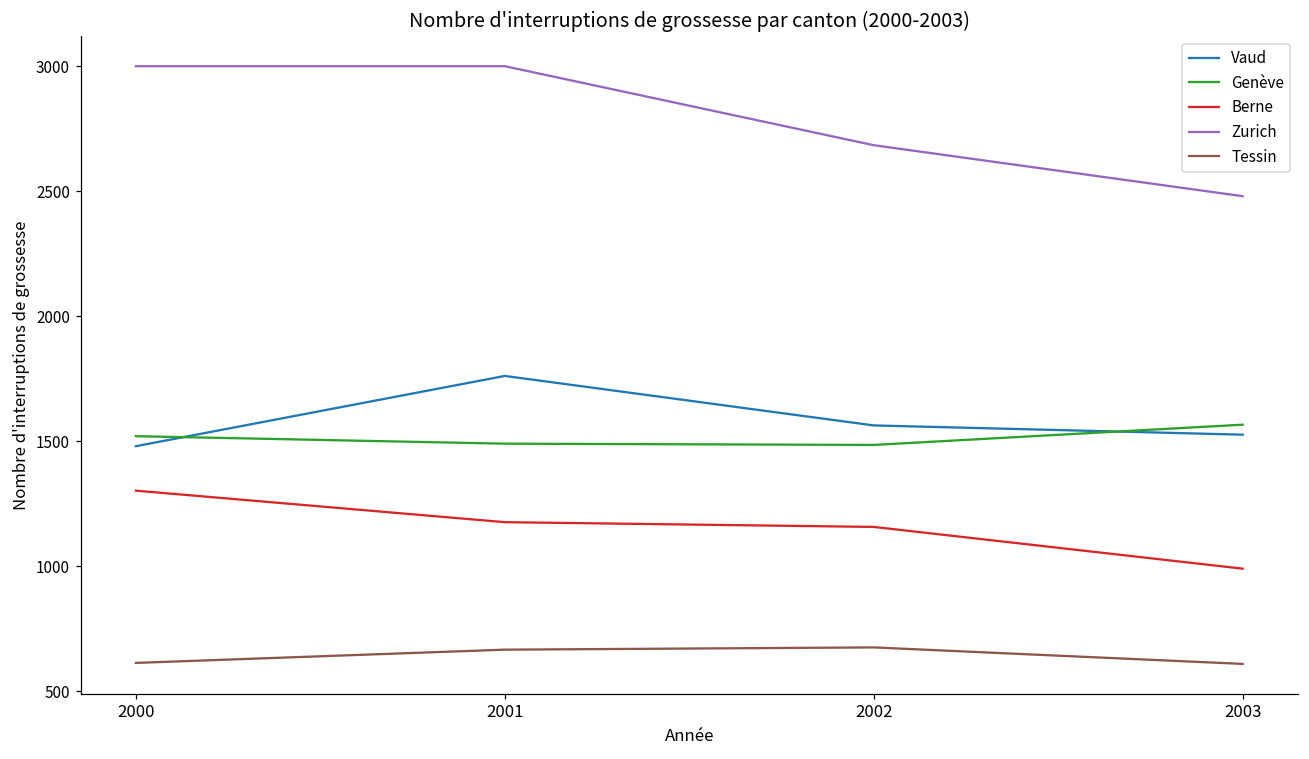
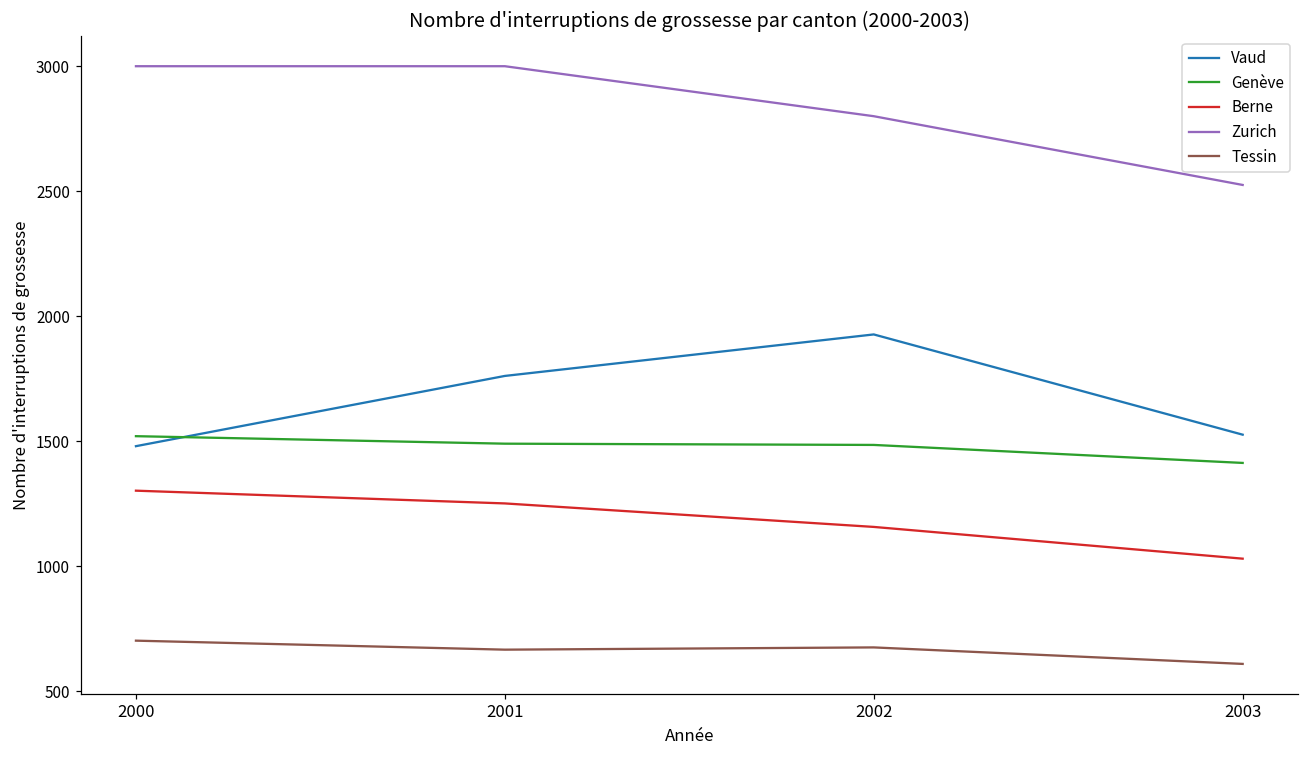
  {
    "Vaud": {
      "2000": 1480,
      "2001": 1760,
-     "2002": 1560,
+     "2002": 1930,
      "2003": 1530
    },
    "Genève": {
      "2000": 1520,
      "2001": 1490,
      "2002": 1490,
-     "2003": 1570
+     "2003": 1410
    },
    "Berne": {
      "2000": 1300,
-     "2001": 1180,
+     "2001": 1250,
      "2002": 1160,
-     "2003": 990
+     "2003": 1030
    },
    "Zurich": {
      "2000": 3000,
      "2001": 3000,
-     "2002": 2680,
-     "2003": 2480
+     "2002": 2800,
+     "2003": 2530
    },
    "Tessin": {
-     "2000": 610,
+     "2000": 700,
      "2001": 670,
      "2002": 680,
      "2003": 610
    }
  }
